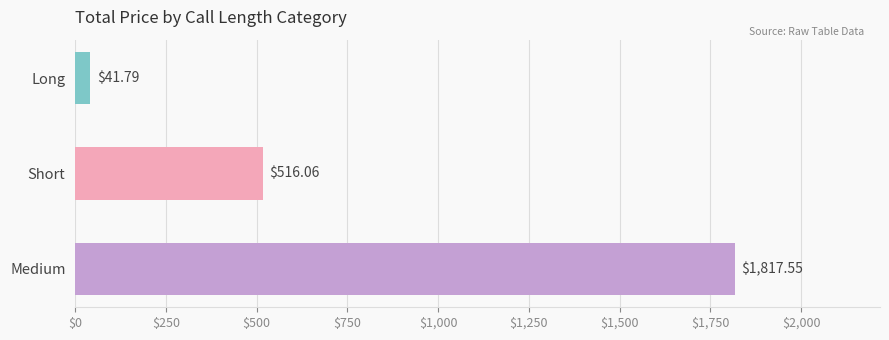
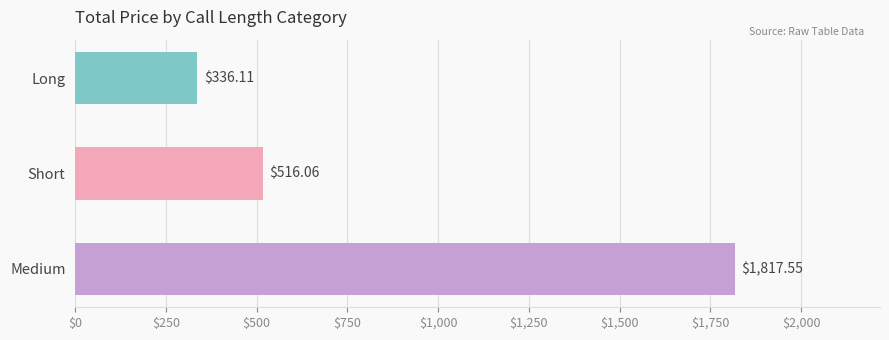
  {
-   "Long": "$41.79",
+   "Long": "$336.11",
    "Short": "$516.06",
    "Medium": "$1,817.55"
  }
